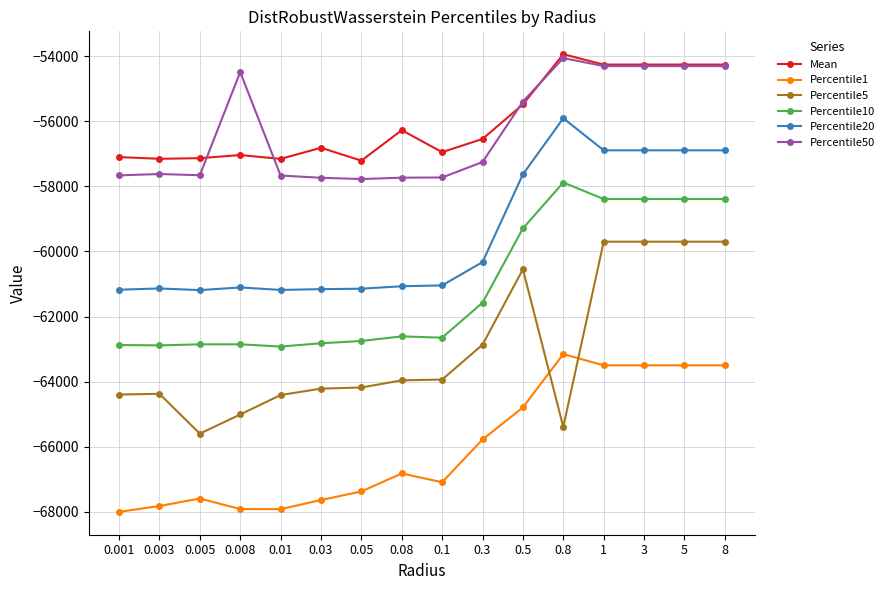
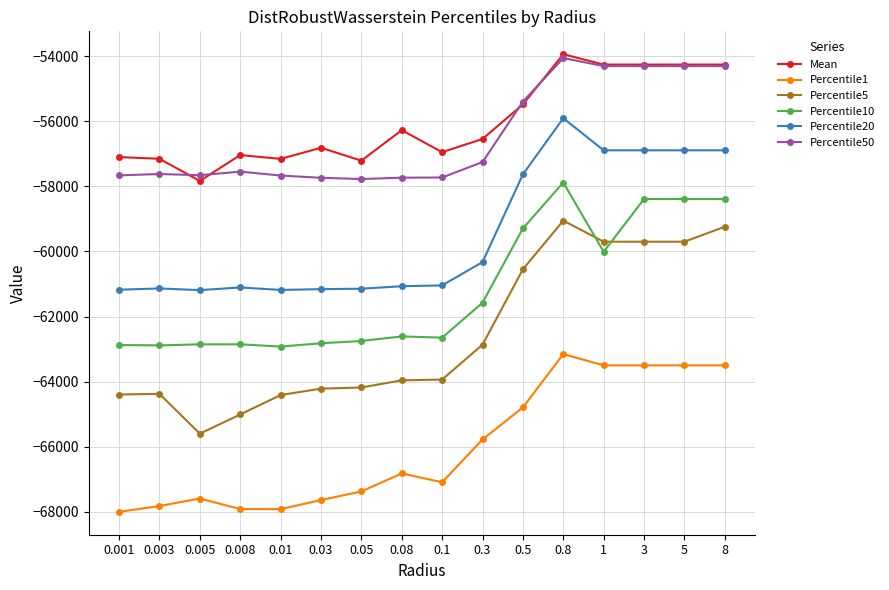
  {
    "Mean": {
      "0.001": -57100,
      "0.003": -57200,
-     "0.005": -57100,
+     "0.005": -57800,
      "0.008": -57000,
      "0.01": -57200,
      "0.03": -56800,
      "0.05": -57200,
      "0.08": -56300,
      "0.1": -57000,
      "0.3": -56500,
      "0.5": -55500,
      "0.8": -53900
    },
    "Percentile1": {
      "0.001": -68000,
      "0.003": -67800,
      "0.005": -67600,
      "0.008": -67900,
      "0.01": -67900,
      "0.03": -67600,
      "0.05": -67400,
      "0.08": -66800,
      "0.1": -67100,
      "0.3": -65800,
      "0.5": -64800,
      "0.8": -63200,
      "1": -63500,
      "3": -63500,
      "5": -63500,
      "8": -63500
    },
    "Percentile5": {
      "0.001": -64400,
      "0.003": -64400,
      "0.005": -65600,
      "0.008": -65000,
      "0.01": -64400,
      "0.03": -64200,
      "0.05": -64200,
      "0.08": -64000,
      "0.1": -63900,
      "0.3": -62900,
      "0.5": -60500,
-     "0.8": -65400,
+     "0.8": -59100,
      "1": -59700,
      "3": -59700,
      "5": -59700,
-     "8": -59700
+     "8": -59200
    },
    "Percentile10": {
      "0.001": -62900,
      "0.003": -62900,
      "0.005": -62900,
      "0.008": -62900,
      "0.01": -62900,
      "0.03": -62800,
      "0.05": -62800,
      "0.08": -62600,
      "0.1": -62600,
      "0.3": -61600,
      "0.5": -59300,
      "0.8": -57900,
-     "1": -58400,
+     "1": -60000,
      "3": -58400,
      "5": -58400,
      "8": -58400
    },
    "Percentile20": {
      "0.001": -61200,
      "0.003": -61100,
      "0.005": -61200,
      "0.008": -61100,
      "0.01": -61200,
      "0.03": -61200,
      "0.05": -61100,
      "0.08": -61100,
      "0.1": -61000,
      "0.3": -60300,
      "0.5": -57600,
      "0.8": -55900,
      "1": -56900,
      "3": -56900,
      "5": -56900,
      "8": -56900
    },
    "Percentile50": {
      "0.001": -57700,
      "0.003": -57600,
      "0.005": -57700,
-     "0.008": -54500,
+     "0.008": -57500,
      "0.01": -57700,
      "0.03": -57700,
      "0.05": -57800,
      "0.08": -57700,
      "0.1": -57700,
      "0.3": -57300,
      "0.5": -55400,
      "0.8": -54100
    }
  }
